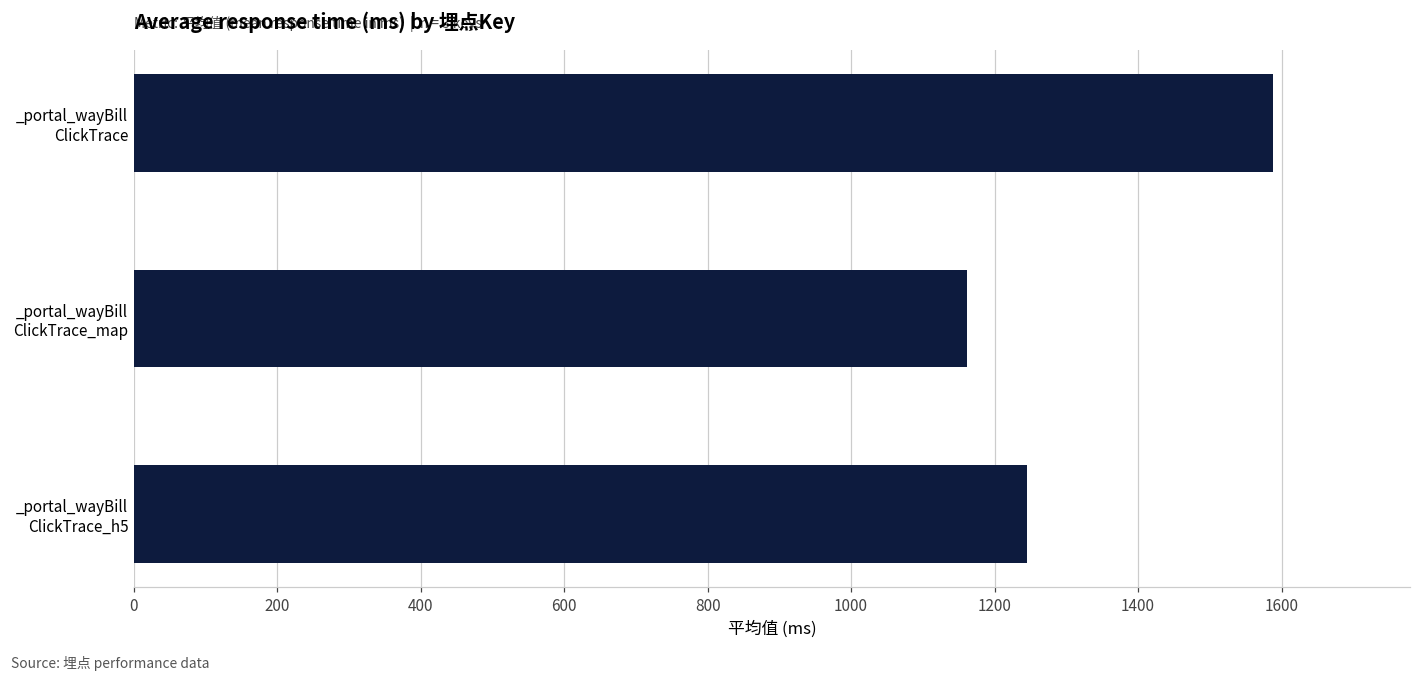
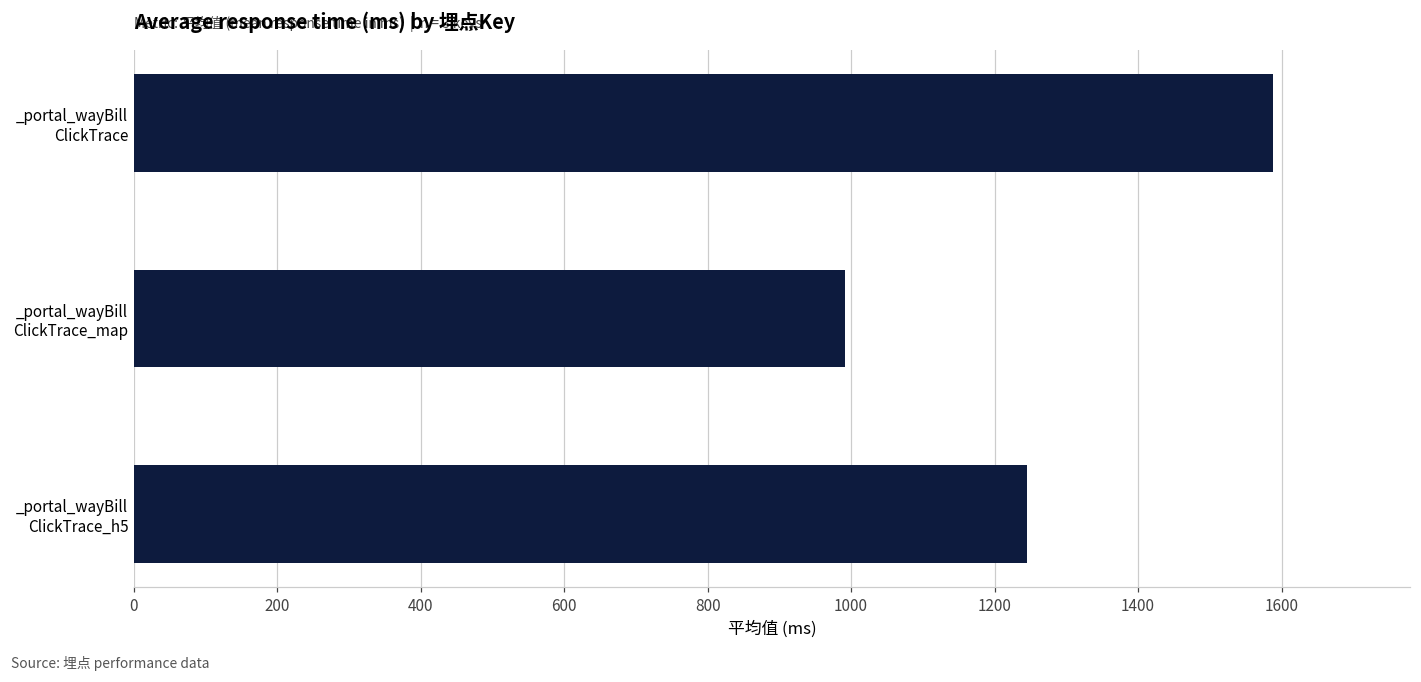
  {
    "_portal_wayBill ClickTrace": 1590,
-   "_portal_wayBill ClickTrace_map": 1160,
+   "_portal_wayBill ClickTrace_map": 990,
    "_portal_wayBill ClickTrace_h5": 1240
  }
